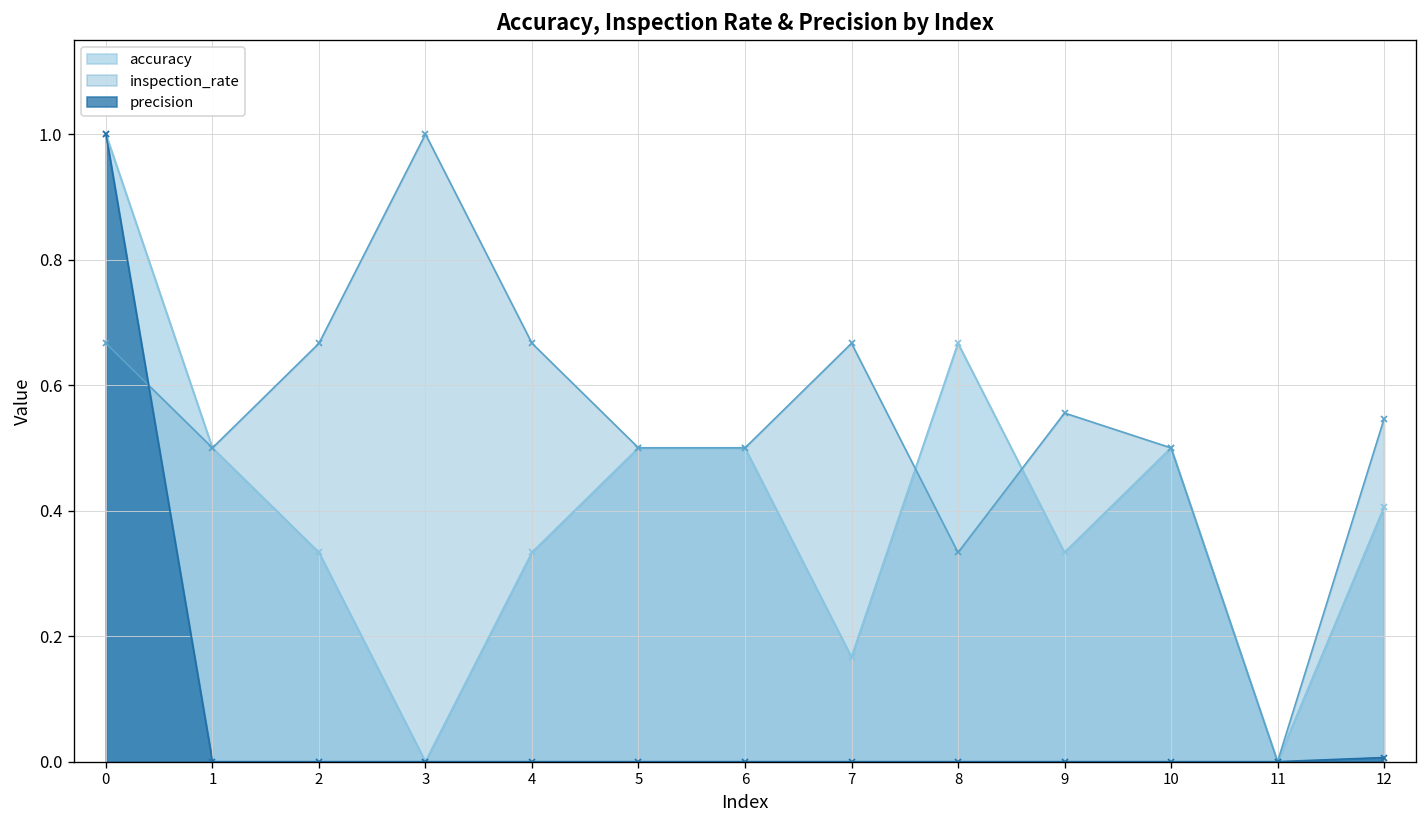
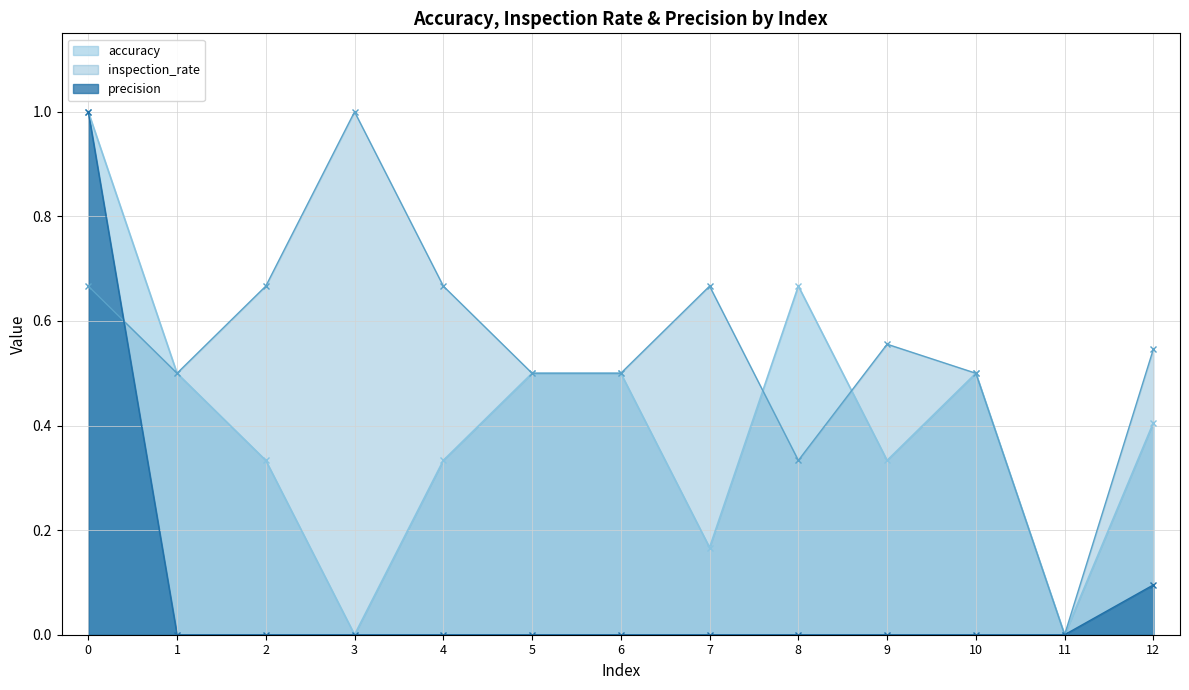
  {
    "precision": {
      "1": 0.00,
      "2": 0.00,
      "4": 0.00,
      "5": 0.00,
      "6": 0.00,
      "7": 0.00,
      "8": 0.00,
      "9": 0.00,
      "10": 0.00,
-     "12": 0.01
+     "12": 0.10
    }
  }
